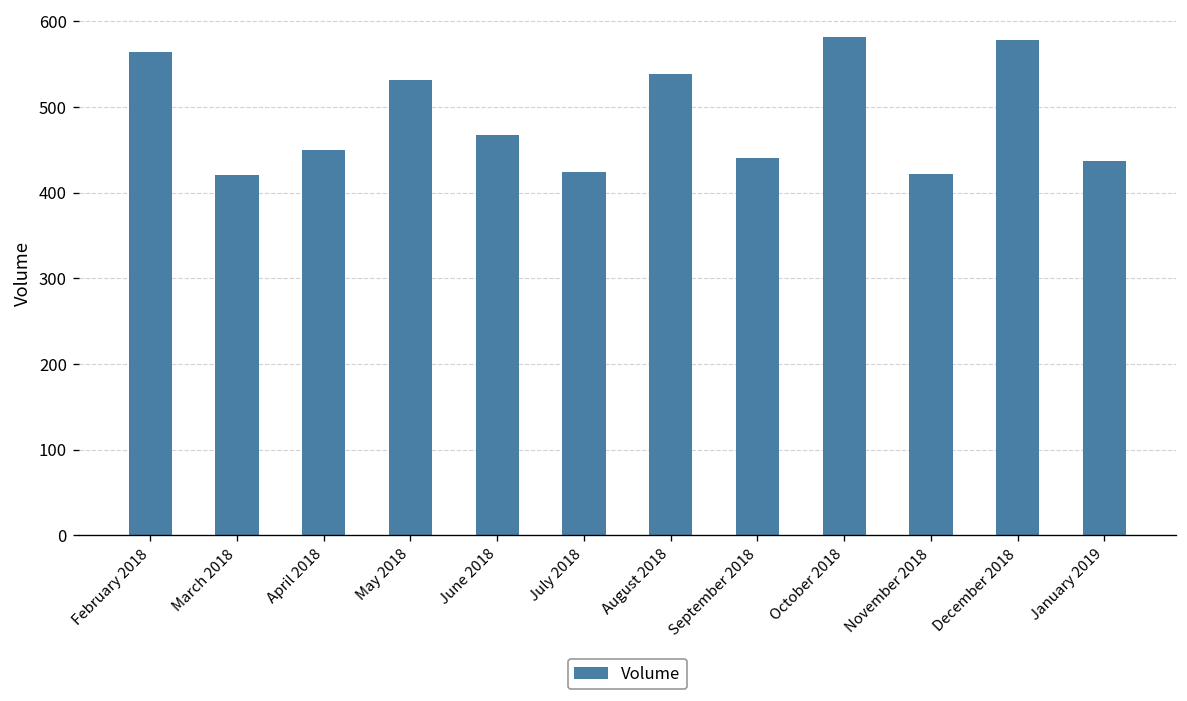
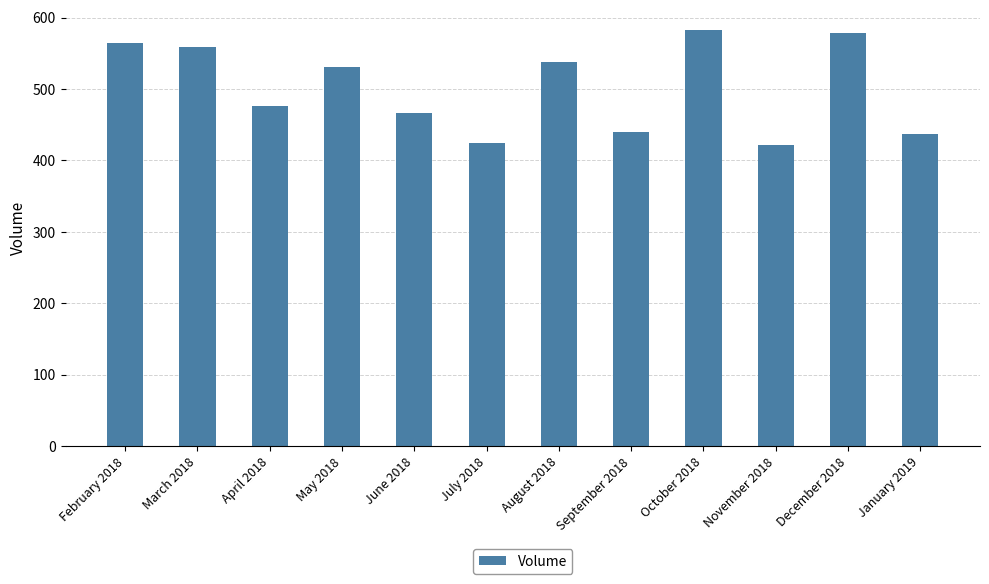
  {
    "February 2018": 560,
-   "March 2018": 420,
-   "April 2018": 450,
+   "March 2018": 560,
+   "April 2018": 480,
    "May 2018": 530,
    "June 2018": 470,
    "July 2018": 420,
    "August 2018": 540,
    "September 2018": 440,
    "October 2018": 580,
    "November 2018": 420,
    "December 2018": 580,
    "January 2019": 440
  }
